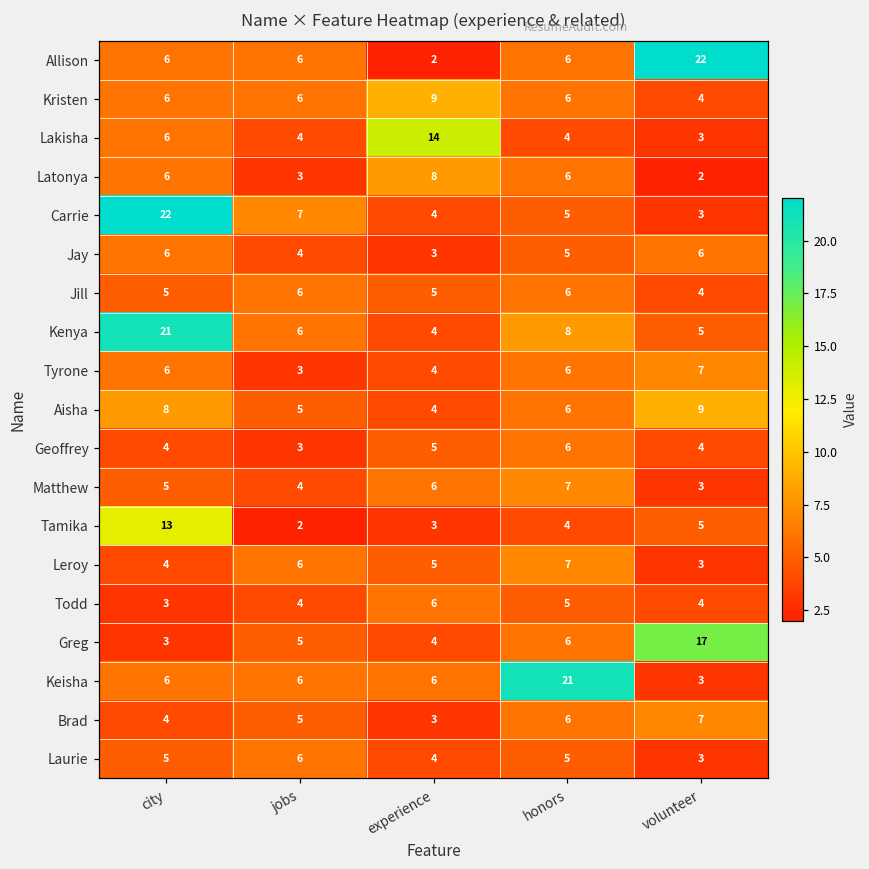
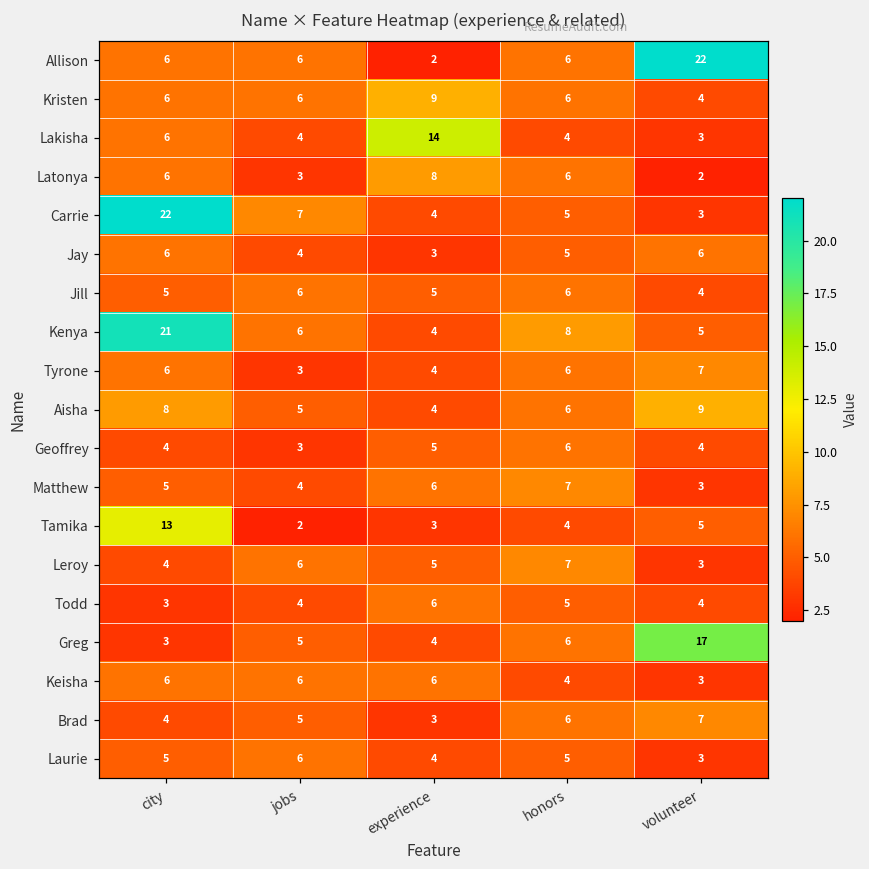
  {
    "Allison": {
      "city": 6,
      "jobs": 6,
      "experience": 2,
      "honors": 6,
      "volunteer": 22
    },
    "Kristen": {
      "city": 6,
      "jobs": 6,
      "experience": 9,
      "honors": 6,
      "volunteer": 4
    },
    "Lakisha": {
      "city": 6,
      "jobs": 4,
      "experience": 14,
      "honors": 4,
      "volunteer": 3
    },
    "Latonya": {
      "city": 6,
      "jobs": 3,
      "experience": 8,
      "honors": 6,
      "volunteer": 2
    },
    "Carrie": {
      "city": 22,
      "jobs": 7,
      "experience": 4,
      "honors": 5,
      "volunteer": 3
    },
    "Jay": {
      "city": 6,
      "jobs": 4,
      "experience": 3,
      "honors": 5,
      "volunteer": 6
    },
    "Jill": {
      "city": 5,
      "jobs": 6,
      "experience": 5,
      "honors": 6,
      "volunteer": 4
    },
    "Kenya": {
      "city": 21,
      "jobs": 6,
      "experience": 4,
      "honors": 8,
      "volunteer": 5
    },
    "Tyrone": {
      "city": 6,
      "jobs": 3,
      "experience": 4,
      "honors": 6,
      "volunteer": 7
    },
    "Aisha": {
      "city": 8,
      "jobs": 5,
      "experience": 4,
      "honors": 6,
      "volunteer": 9
    },
    "Geoffrey": {
      "city": 4,
      "jobs": 3,
      "experience": 5,
      "honors": 6,
      "volunteer": 4
    },
    "Matthew": {
      "city": 5,
      "jobs": 4,
      "experience": 6,
      "honors": 7,
      "volunteer": 3
    },
    "Tamika": {
      "city": 13,
      "jobs": 2,
      "experience": 3,
      "honors": 4,
      "volunteer": 5
    },
    "Leroy": {
      "city": 4,
      "jobs": 6,
      "experience": 5,
      "honors": 7,
      "volunteer": 3
    },
    "Todd": {
      "city": 3,
      "jobs": 4,
      "experience": 6,
      "honors": 5,
      "volunteer": 4
    },
    "Greg": {
      "city": 3,
      "jobs": 5,
      "experience": 4,
      "honors": 6,
      "volunteer": 17
    },
    "Keisha": {
      "city": 6,
      "jobs": 6,
      "experience": 6,
-     "honors": 21,
+     "honors": 4,
      "volunteer": 3
    },
    "Brad": {
      "city": 4,
      "jobs": 5,
      "experience": 3,
      "honors": 6,
      "volunteer": 7
    },
    "Laurie": {
      "city": 5,
      "jobs": 6,
      "experience": 4,
      "honors": 5,
      "volunteer": 3
    }
  }
